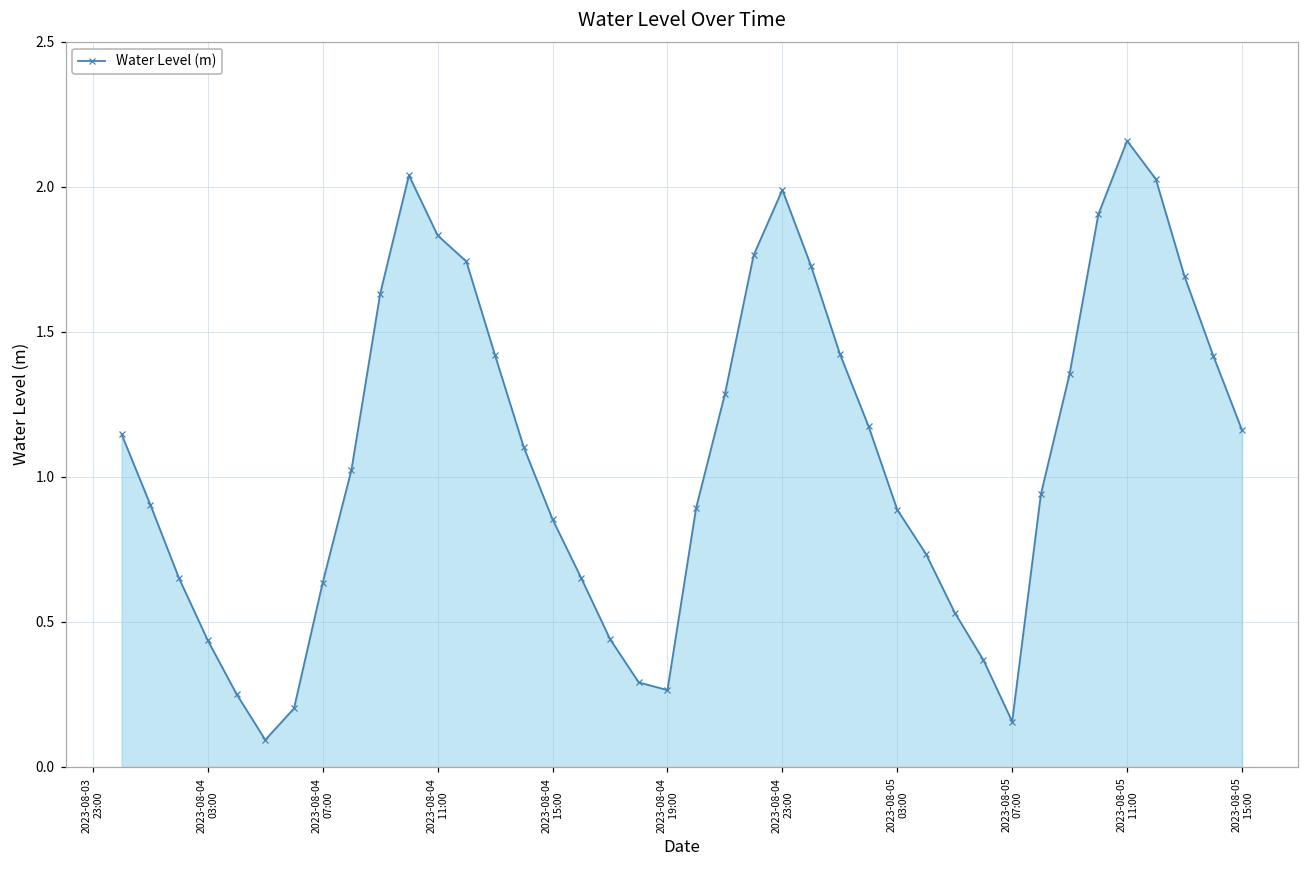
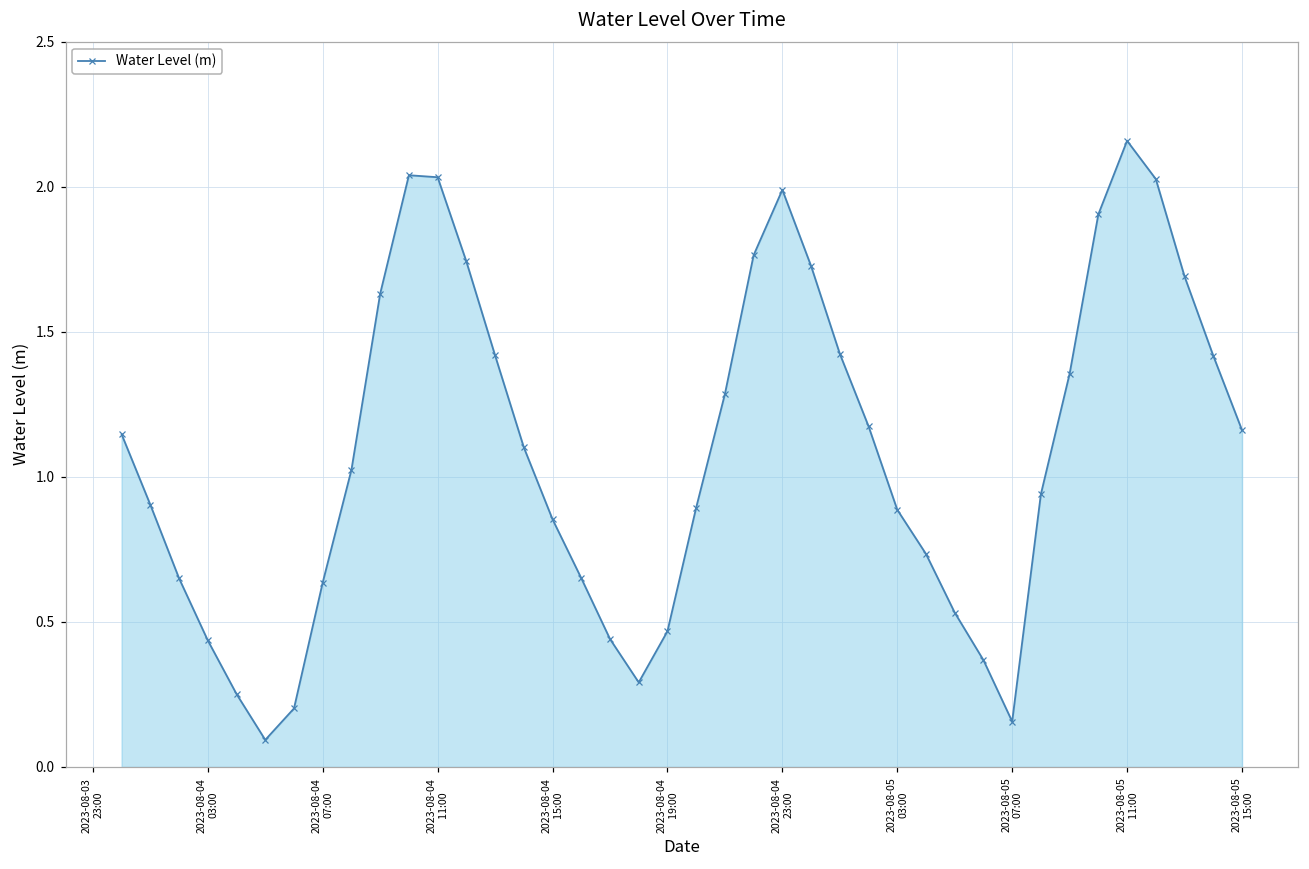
  {
    "2023-08-04 03:00": 0.44,
    "2023-08-04 07:00": 0.64,
-   "2023-08-04 11:00": 1.83,
+   "2023-08-04 11:00": 2.03,
    "2023-08-04 15:00": 0.85,
-   "2023-08-04 19:00": 0.26,
+   "2023-08-04 19:00": 0.47,
    "2023-08-04 23:00": 1.99,
    "2023-08-05 03:00": 0.89,
    "2023-08-05 07:00": 0.16,
    "2023-08-05 11:00": 2.16,
    "2023-08-05 15:00": 1.16
  }
